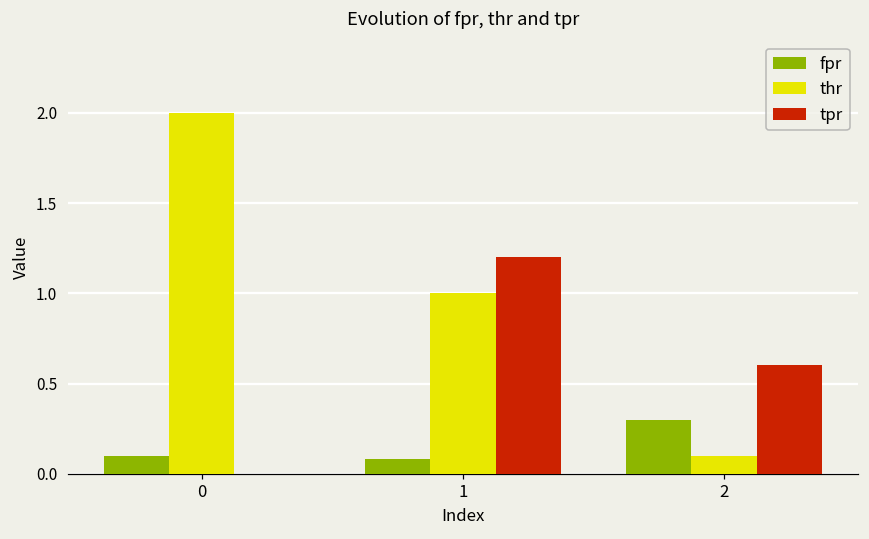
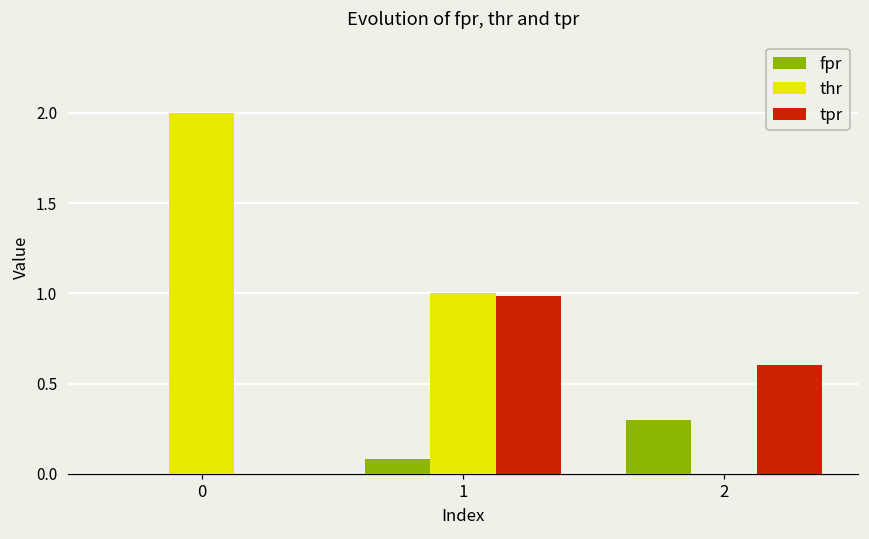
  {
    "fpr": {
-     "0": 0.1,
+     "0": 0.0,
      "1": 0.08,
      "2": 0.3
    },
    "thr": {
      "0": 2.0,
      "1": 1.0,
-     "2": 0.1
+     "2": 0.0
    },
    "tpr": {
      "0": 0.00,
-     "1": 1.20,
+     "1": 0.98,
      "2": 0.60
    }
  }
